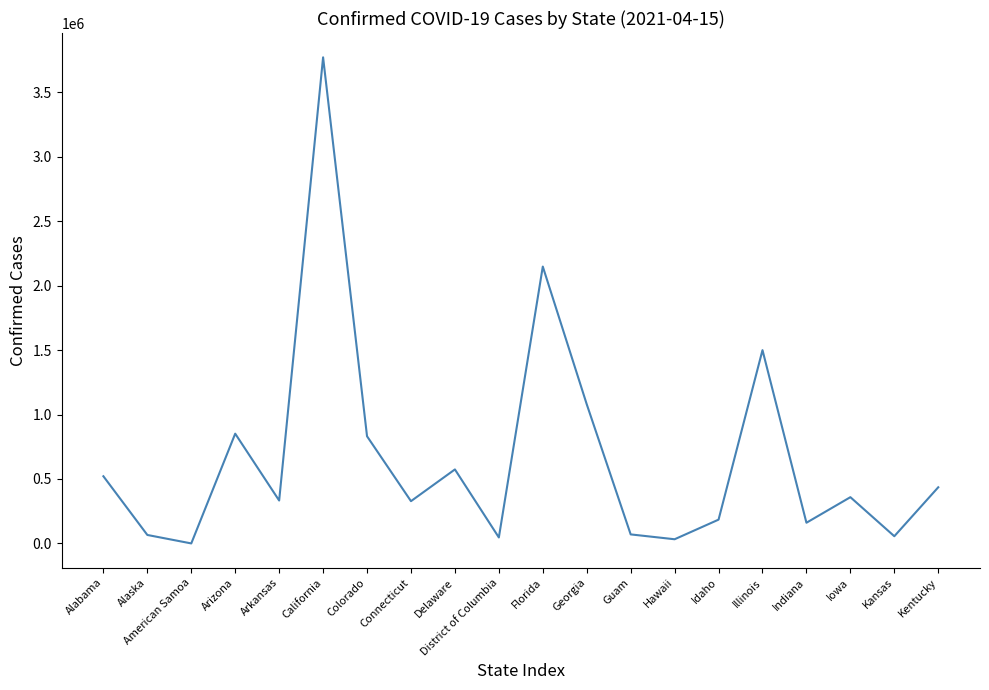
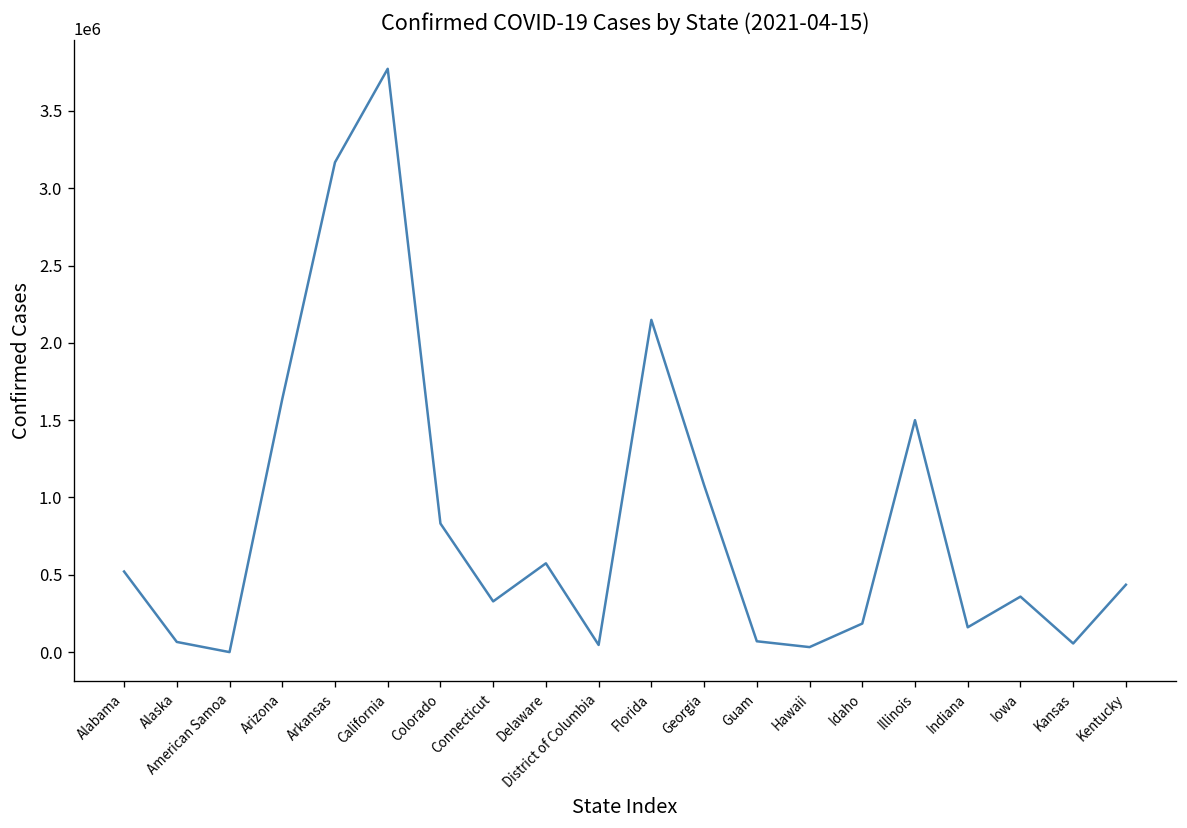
  {
    "Alabama": 520000,
    "Alaska": 70000,
    "American Samoa": 0,
-   "Arizona": 850000,
-   "Arkansas": 330000,
+   "Arizona": 1640000,
+   "Arkansas": 3170000,
    "California": 3770000,
    "Colorado": 830000,
    "Connecticut": 330000,
    "Delaware": 570000,
    "District of Columbia": 50000,
    "Florida": 2150000,
    "Georgia": 1080000,
    "Guam": 70000,
    "Hawaii": 30000,
    "Idaho": 180000,
    "Illinois": 1500000,
    "Indiana": 160000,
    "Iowa": 360000,
    "Kansas": 60000,
    "Kentucky": 440000
  }
